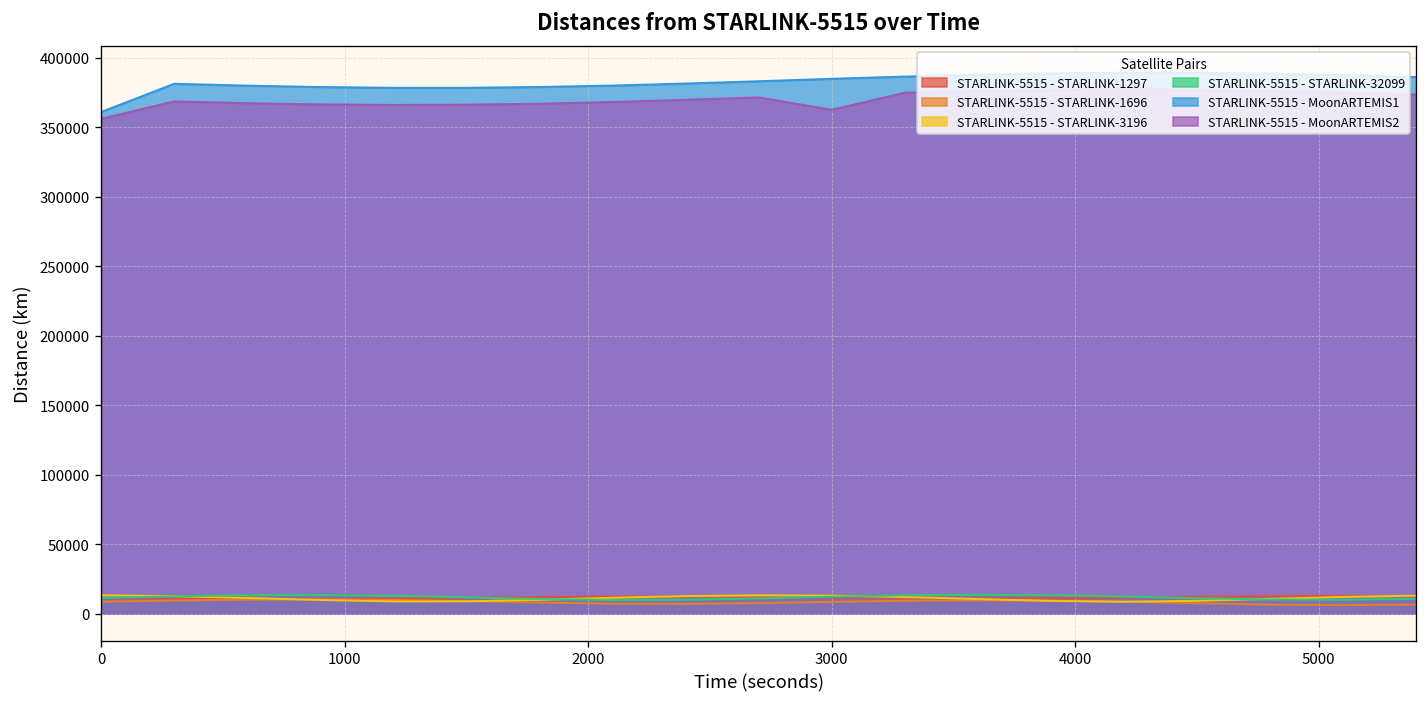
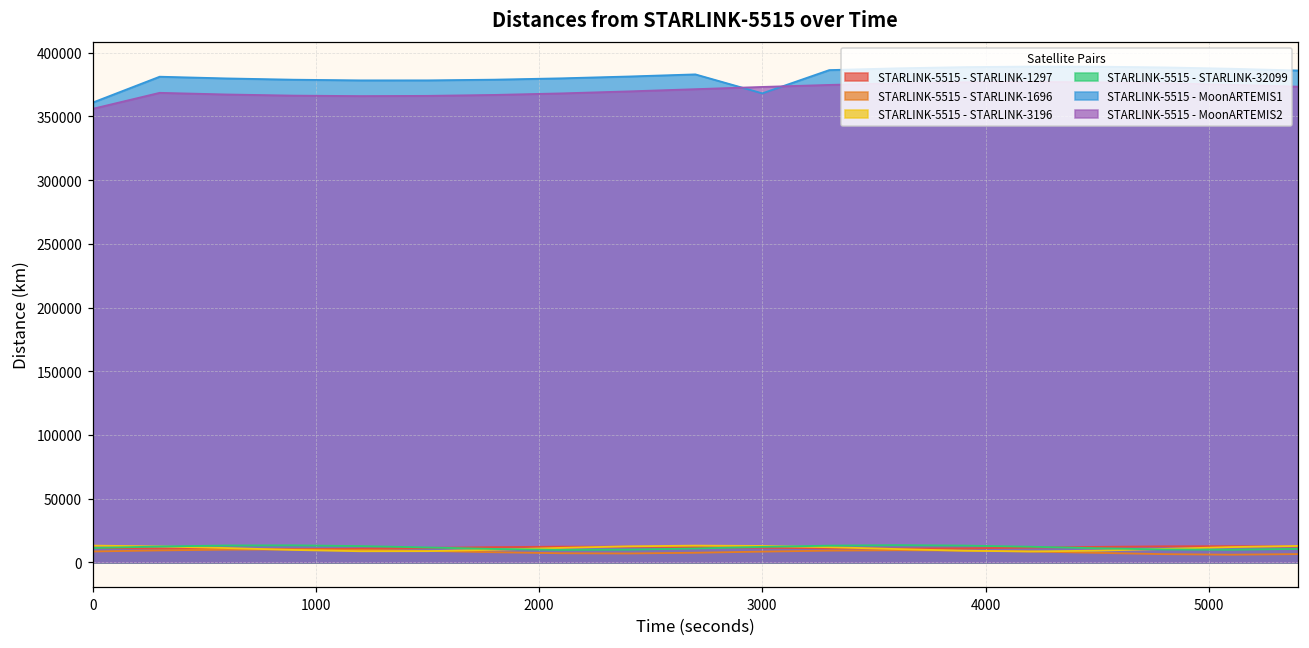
  {
    "STARLINK-5515 - MoonARTEMIS1": {
      "0": 361000,
-     "3000": 385000
+     "3000": 368000
    },
    "STARLINK-5515 - MoonARTEMIS2": {
      "0": 356000,
-     "3000": 363000
+     "3000": 373000
    }
  }
